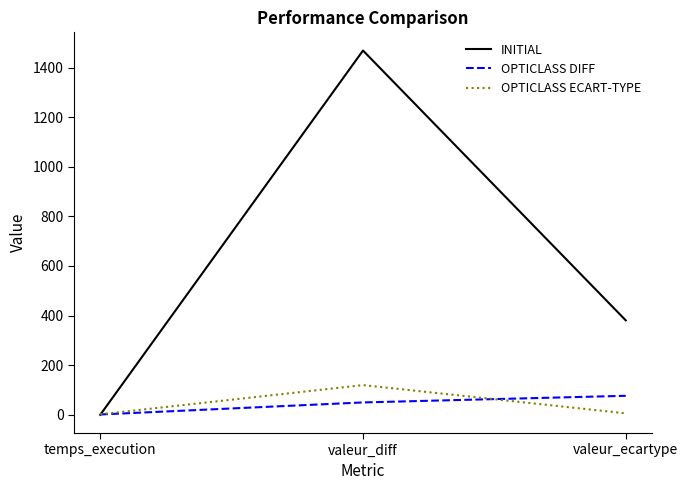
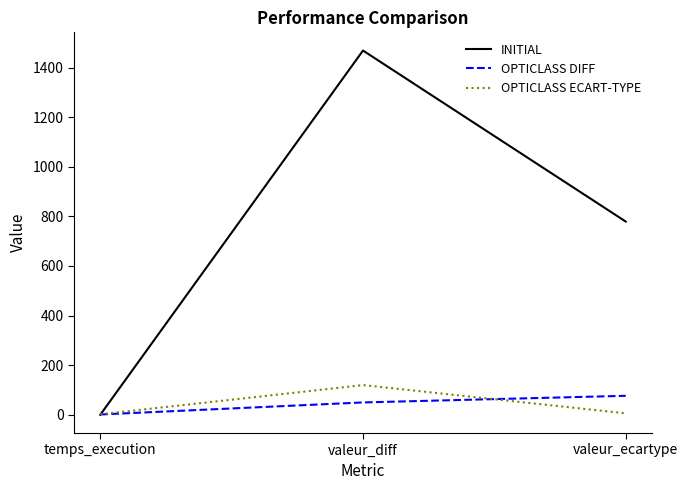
  {
    "INITIAL": {
      "valeur_diff": 1470,
-     "valeur_ecartype": 380
+     "valeur_ecartype": 780
    },
    "OPTICLASS DIFF": {
      "valeur_diff": 50,
      "valeur_ecartype": 80
    },
    "OPTICLASS ECART-TYPE": {
      "valeur_diff": 120,
      "valeur_ecartype": 0
    }
  }
